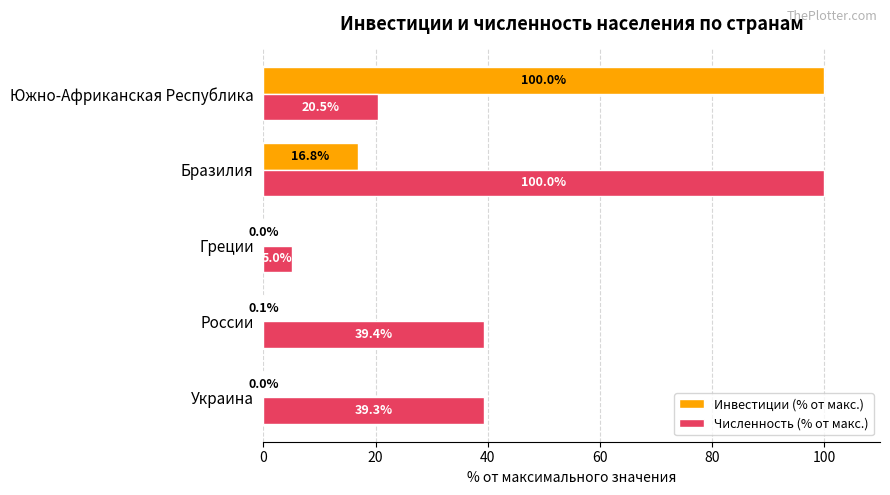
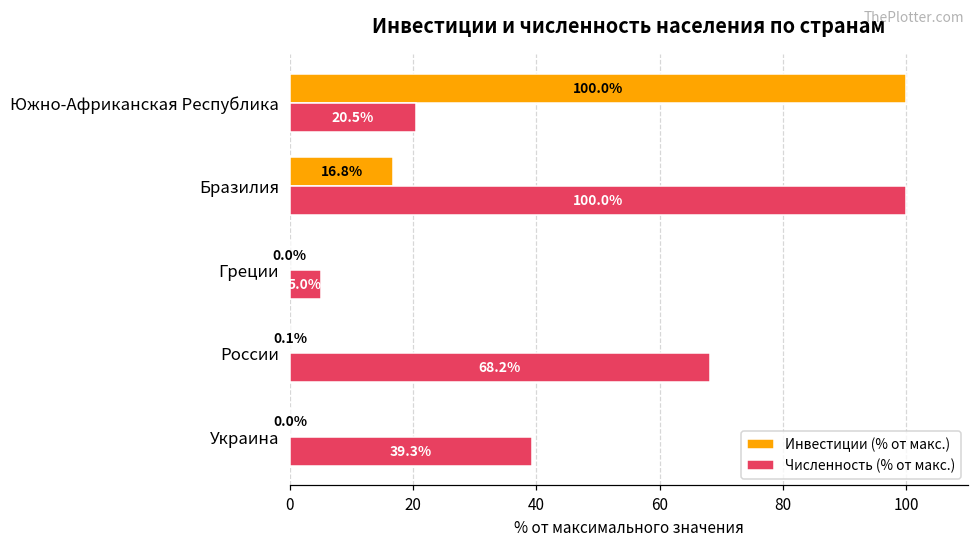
  {
    "Инвестиции (% от макс.)": {
      "Южно-Африканская Республика": "100.0%",
      "Бразилия": "16.8%",
      "Греции": "0.0%",
      "России": "0.1%",
      "Украина": "0.0%"
    },
    "Численность (% от макс.)": {
      "Южно-Африканская Республика": "20.5%",
      "Бразилия": "100.0%",
      "Греции": "5.0%",
-     "России": "39.4%",
+     "России": "68.2%",
      "Украина": "39.3%"
    }
  }
